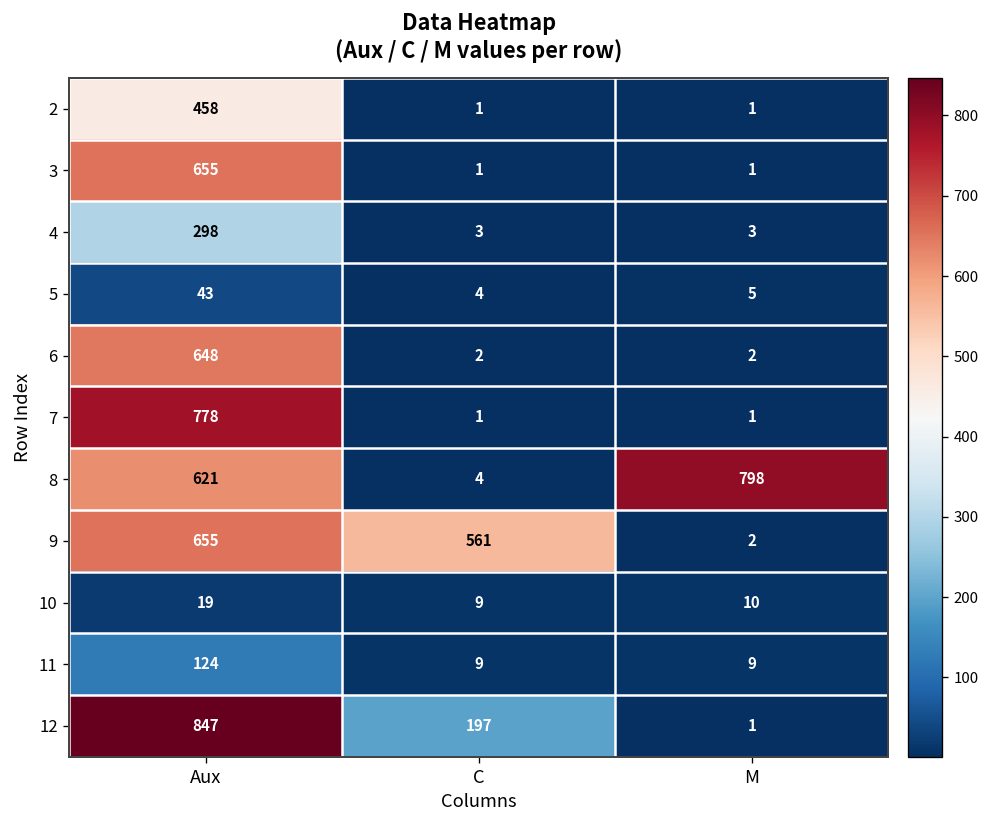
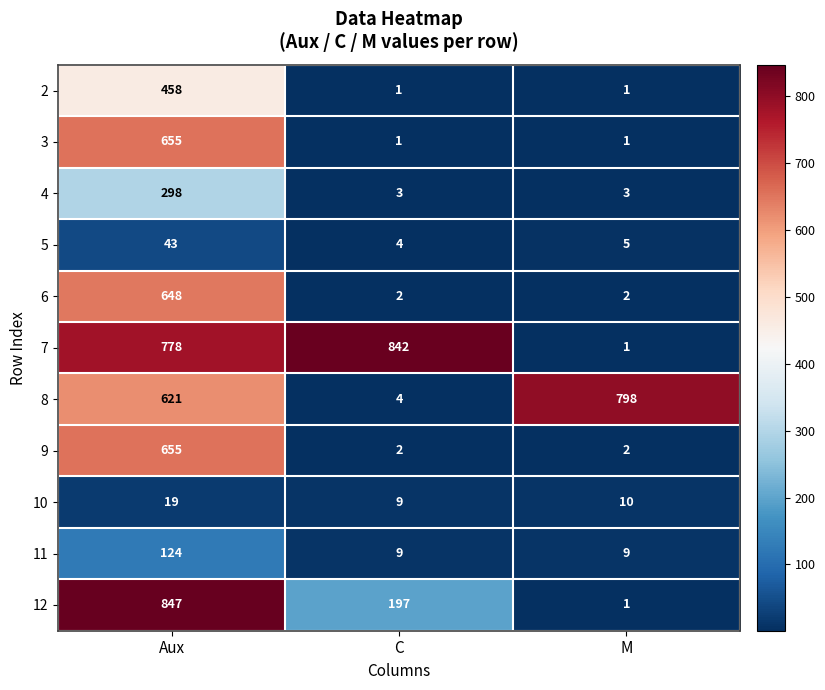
  {
    "2": {
      "Aux": 458,
      "C": 1,
      "M": 1
    },
    "3": {
      "Aux": 655,
      "C": 1,
      "M": 1
    },
    "4": {
      "Aux": 298,
      "C": 3,
      "M": 3
    },
    "5": {
      "Aux": 43,
      "C": 4,
      "M": 5
    },
    "6": {
      "Aux": 648,
      "C": 2,
      "M": 2
    },
    "7": {
      "Aux": 778,
-     "C": 1,
+     "C": 842,
      "M": 1
    },
    "8": {
      "Aux": 621,
      "C": 4,
      "M": 798
    },
    "9": {
      "Aux": 655,
-     "C": 561,
+     "C": 2,
      "M": 2
    },
    "10": {
      "Aux": 19,
      "C": 9,
      "M": 10
    },
    "11": {
      "Aux": 124,
      "C": 9,
      "M": 9
    },
    "12": {
      "Aux": 847,
      "C": 197,
      "M": 1
    }
  }
